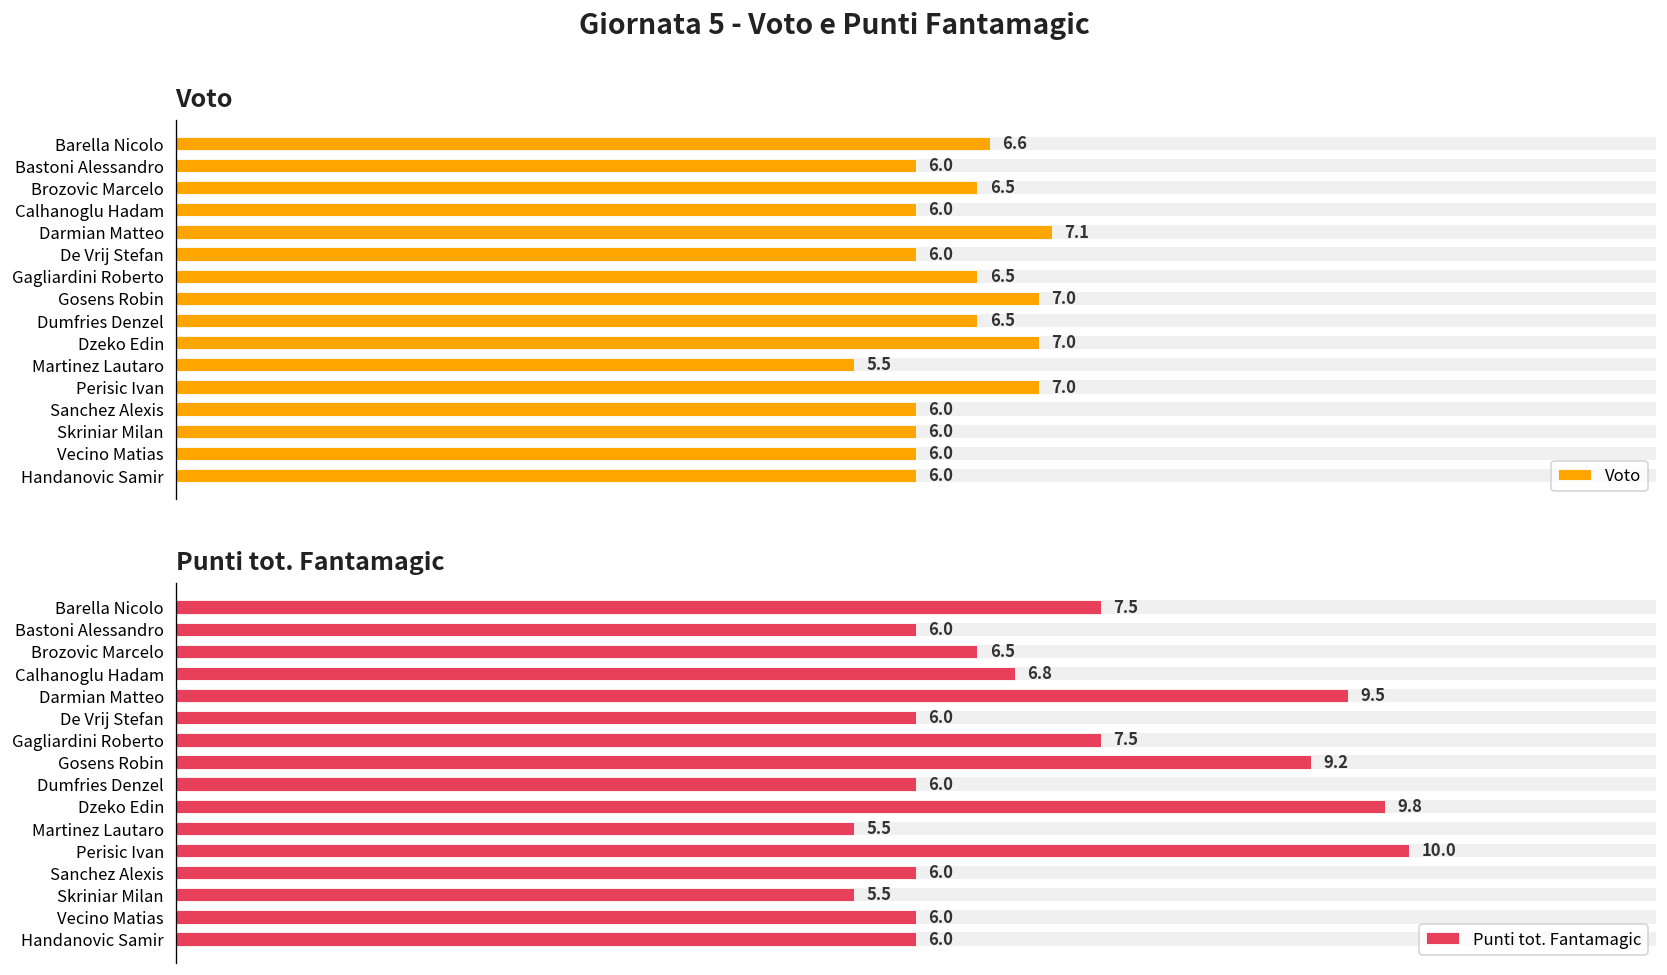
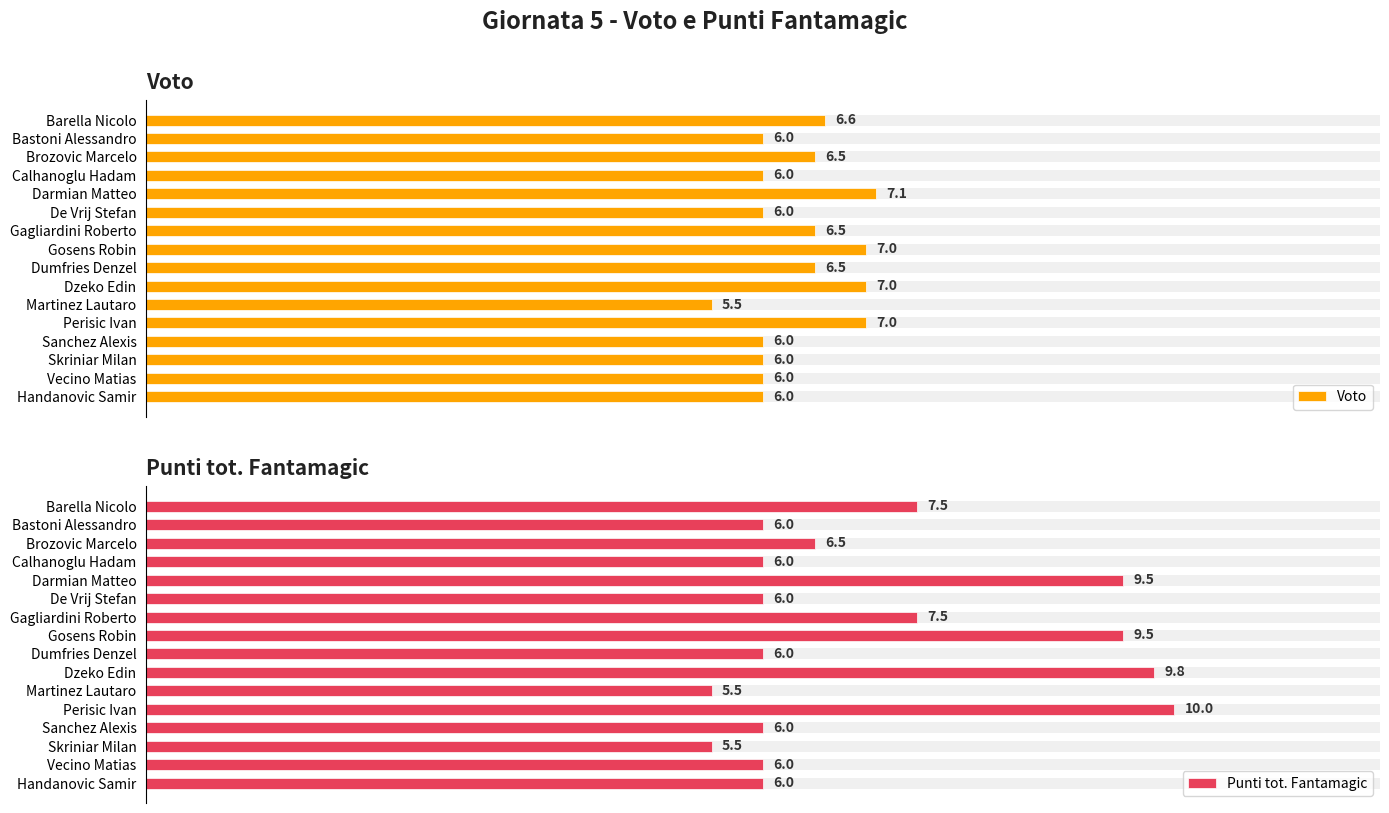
  {
    "Punti tot. Fantamagic": {
      "Punti tot. Fantamagic": {
-       "Calhanoglu Hadam": 6.8,
-       "Gosens Robin": 9.2
+       "Calhanoglu Hadam": 6.0,
+       "Gosens Robin": 9.5
      }
    }
  }
